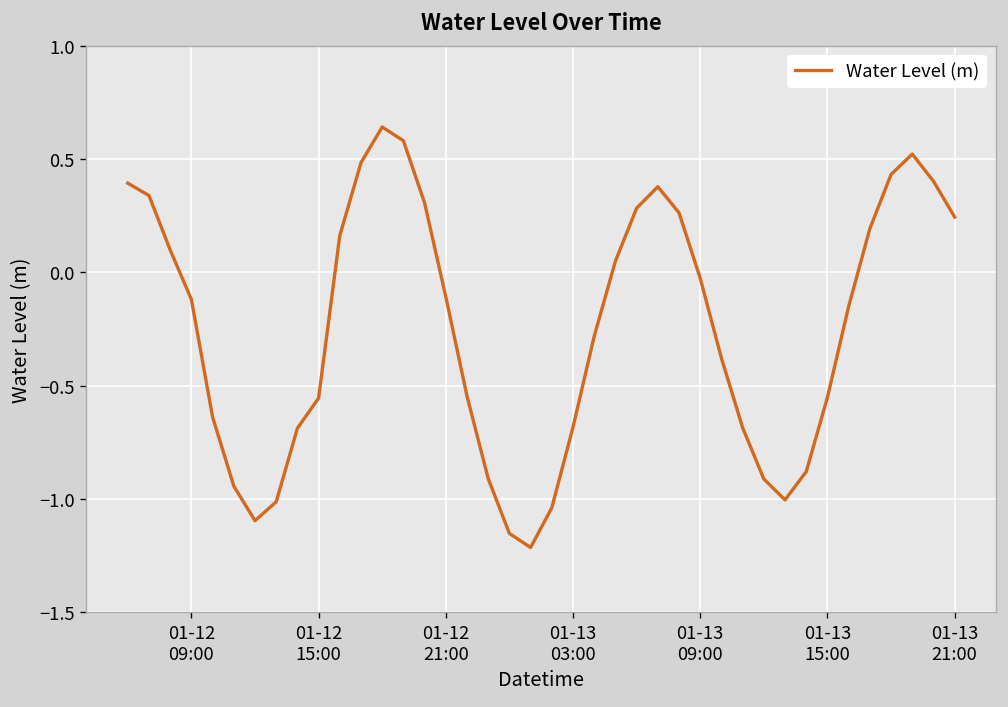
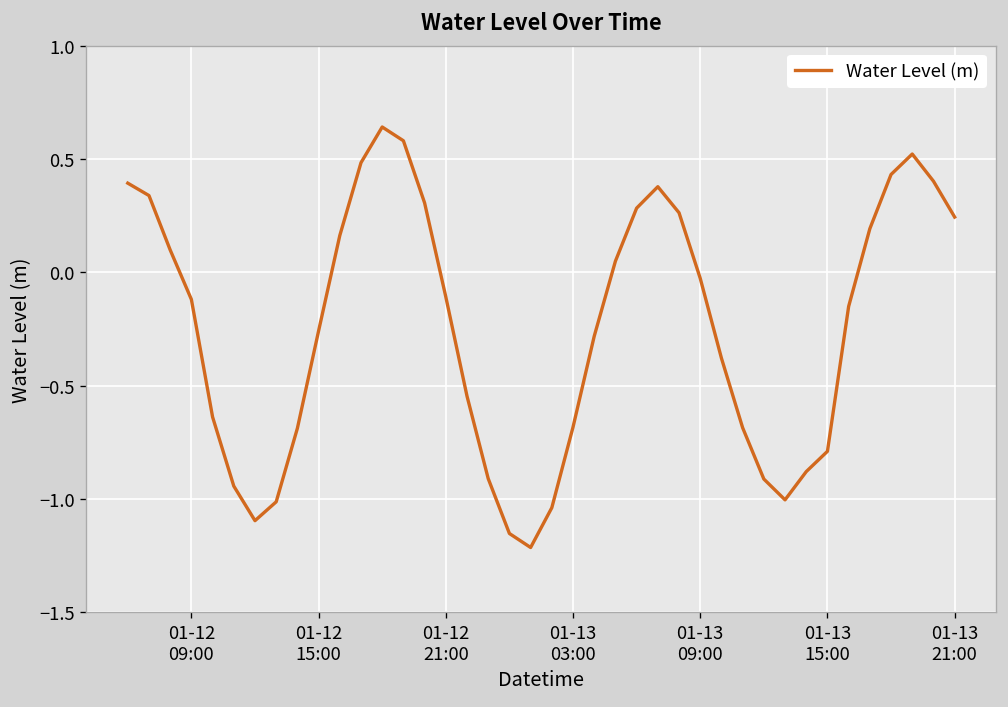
  {
    "01-12 09:00": -0.12,
-   "01-12 15:00": -0.56,
+   "01-12 15:00": -0.26,
    "01-12 21:00": -0.11,
    "01-13 03:00": -0.68,
    "01-13 09:00": -0.03,
-   "01-13 15:00": -0.55,
+   "01-13 15:00": -0.79,
    "01-13 21:00": 0.24
  }
